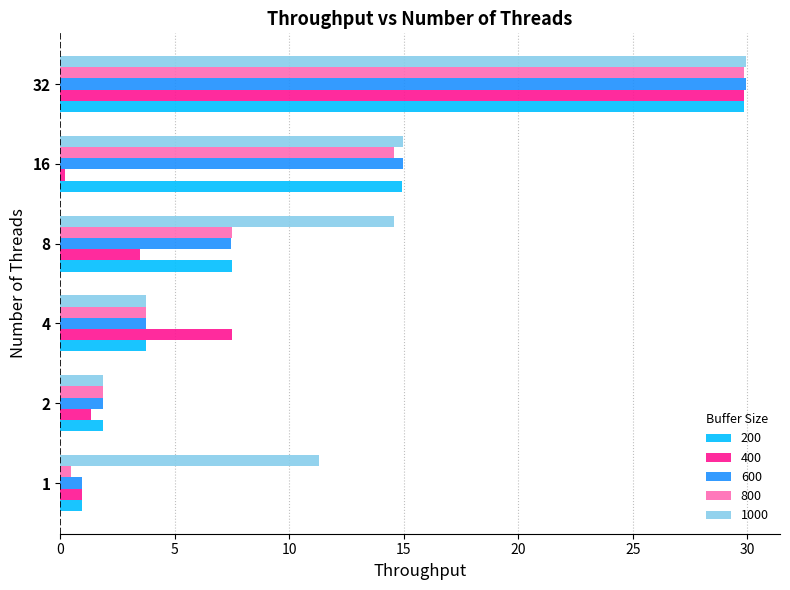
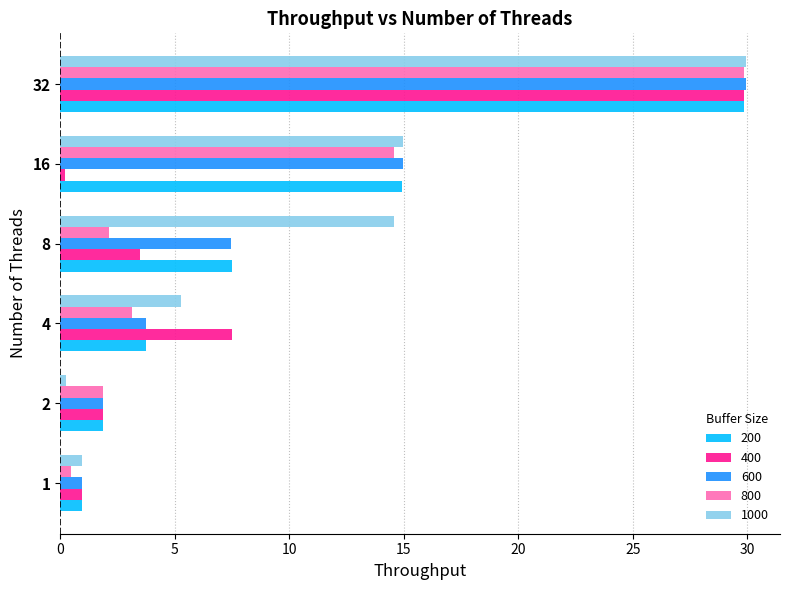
  {
    "400": {
      "32": 29.9,
      "16": 0.2,
      "8": 3.5,
      "4": 7.5,
-     "2": 1.4,
+     "2": 1.9,
      "1": 0.9
    },
    "800": {
      "32": 29.9,
      "16": 14.6,
-     "8": 7.5,
-     "4": 3.7,
+     "8": 2.1,
+     "4": 3.1,
      "2": 1.9,
      "1": 0.5
    },
    "1000": {
      "32": 29.9,
      "16": 15.0,
      "8": 14.6,
-     "4": 3.7,
-     "2": 1.9,
-     "1": 11.3
+     "4": 5.3,
+     "2": 0.2,
+     "1": 0.9
    }
  }
